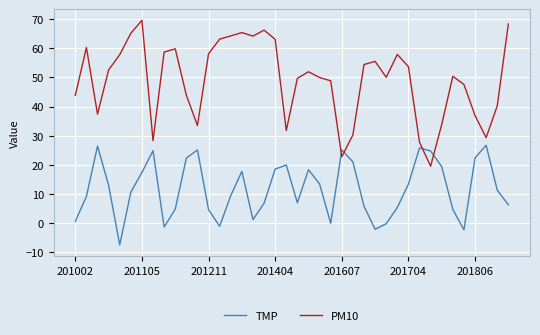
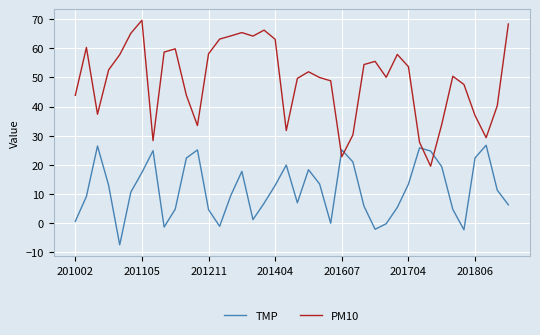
  {
    "TMP": {
      "201002": 1,
-     "201404": 18
+     "201404": 13
    },
    "PM10": {
      "201002": 44,
      "201404": 63
    }
  }
